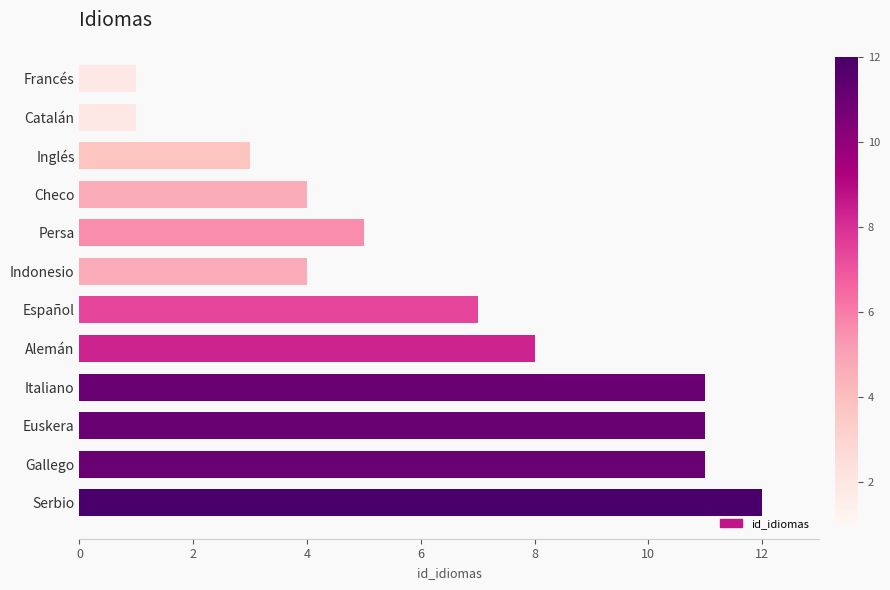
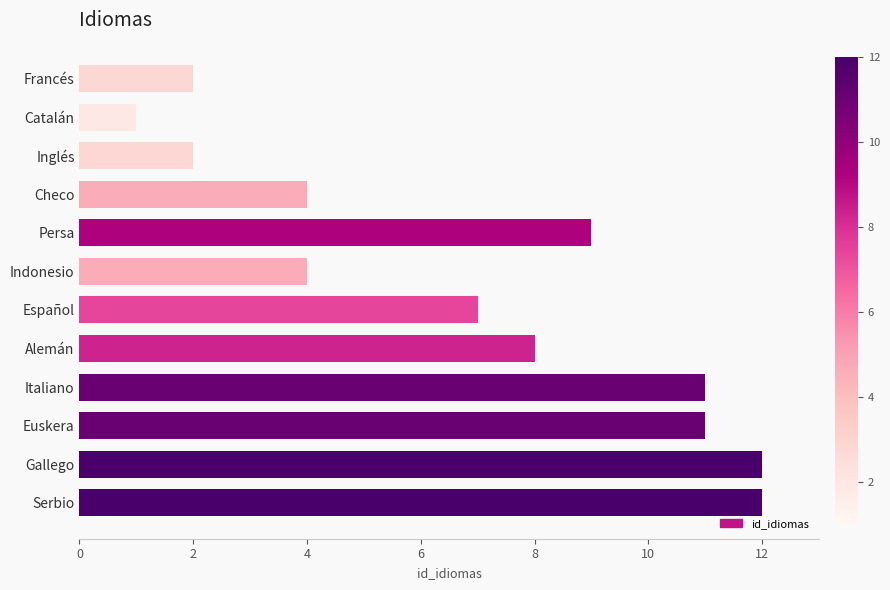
  {
-   "Francés": 1,
+   "Francés": 2,
    "Catalán": 1,
-   "Inglés": 3,
+   "Inglés": 2,
    "Checo": 4,
-   "Persa": 5,
+   "Persa": 9,
    "Indonesio": 4,
    "Español": 7,
    "Alemán": 8,
    "Italiano": 11,
    "Euskera": 11,
-   "Gallego": 11,
+   "Gallego": 12,
    "Serbio": 12
  }
